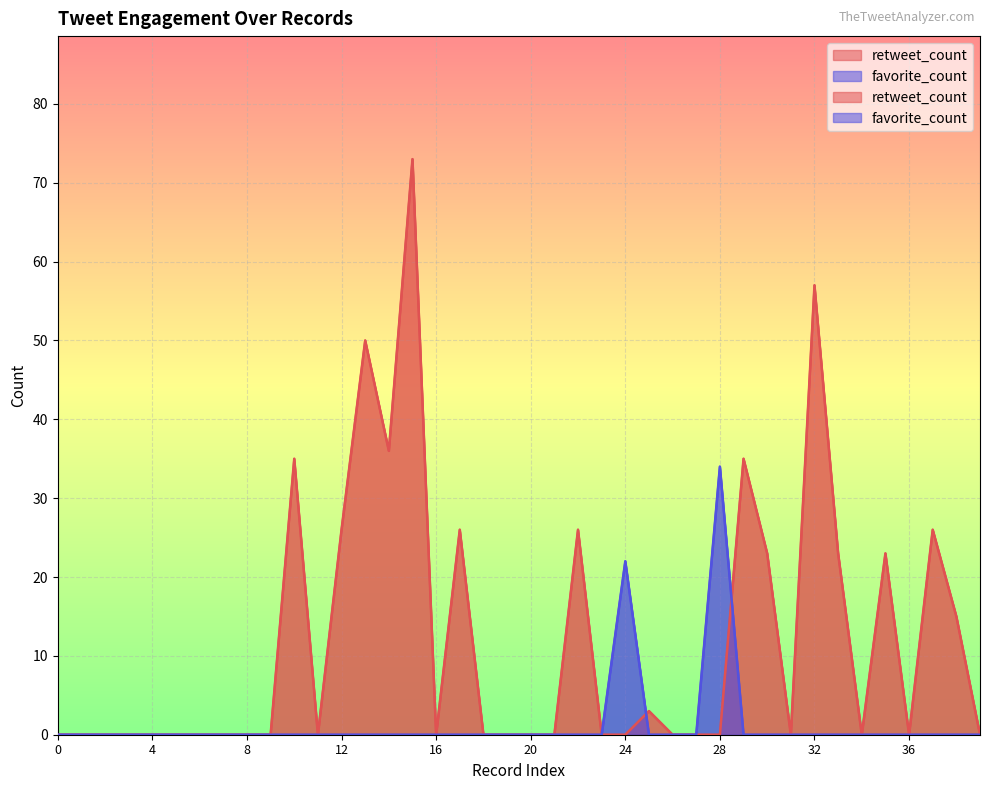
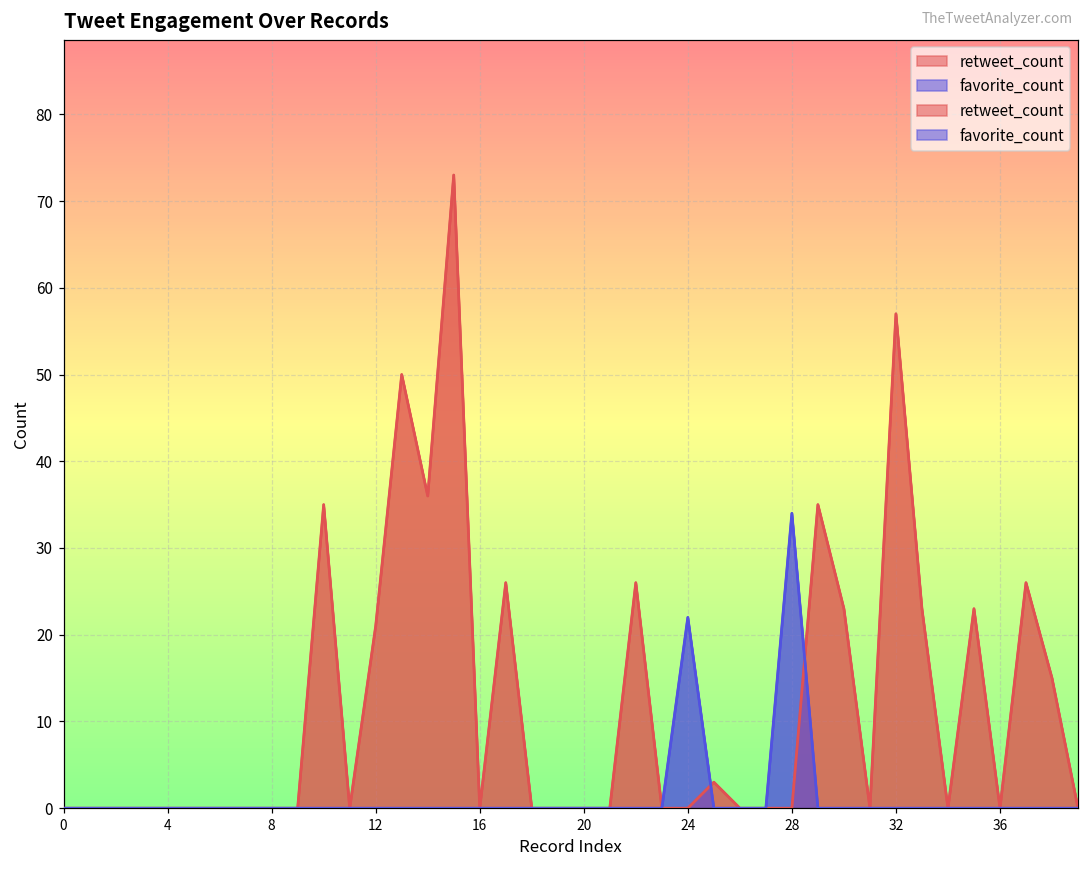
  {
    "retweet_count": {
-     "12": 26,
+     "12": 21,
      "24": 0,
      "28": 0,
      "32": 57
    },
    "favorite_count": {
      "12": 0,
      "24": 22,
      "28": 34,
      "32": 0
    }
  }
